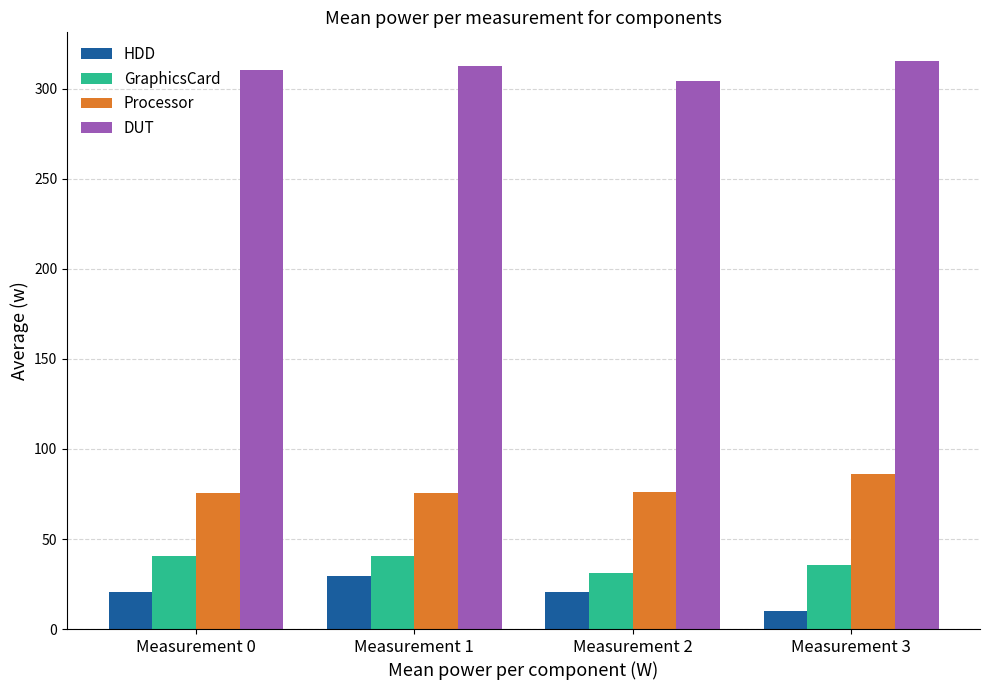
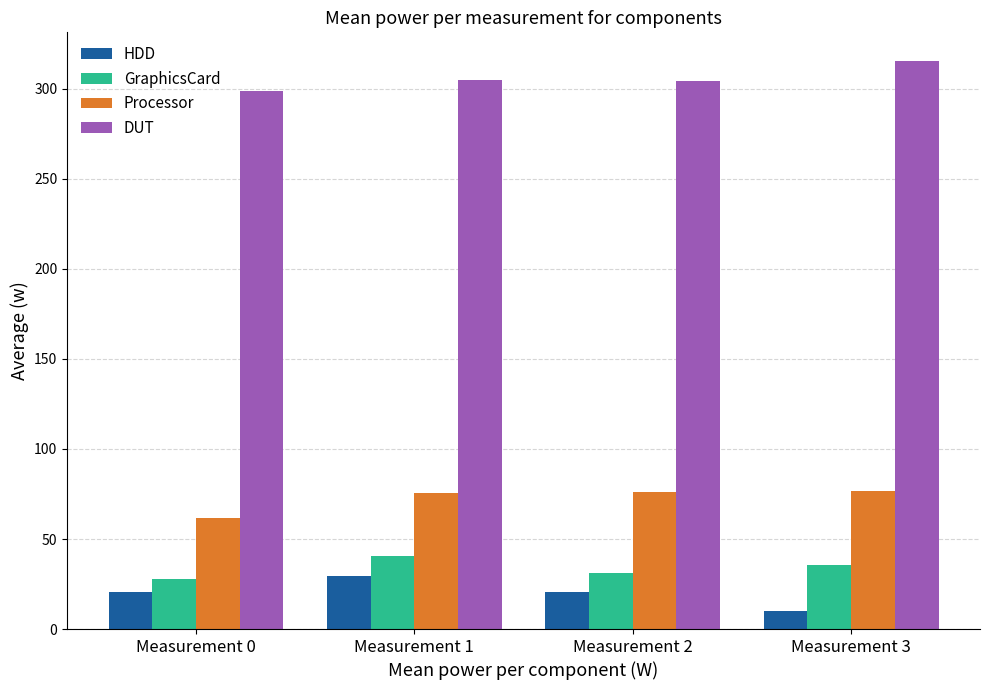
  {
    "HDD": {
      "Measurement 0": 21,
      "Measurement 1": 29,
      "Measurement 2": 21,
      "Measurement 3": 10
    },
    "GraphicsCard": {
-     "Measurement 0": 41,
+     "Measurement 0": 28,
      "Measurement 1": 41,
      "Measurement 2": 31,
      "Measurement 3": 35
    },
    "Processor": {
-     "Measurement 0": 76,
+     "Measurement 0": 62,
      "Measurement 1": 76,
      "Measurement 2": 76,
-     "Measurement 3": 86
+     "Measurement 3": 77
    },
    "DUT": {
-     "Measurement 0": 310,
-     "Measurement 1": 313,
+     "Measurement 0": 299,
+     "Measurement 1": 305,
      "Measurement 2": 305,
      "Measurement 3": 316
    }
  }
